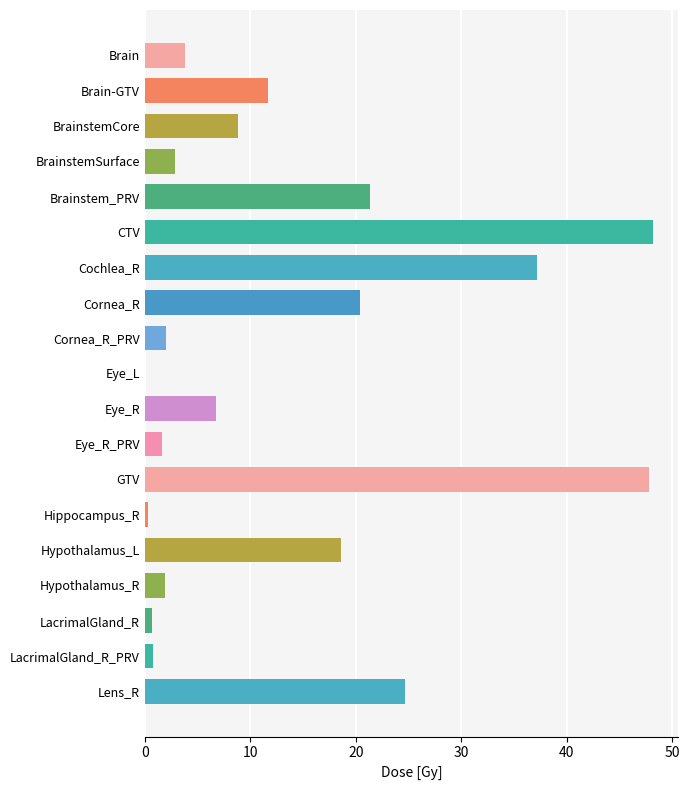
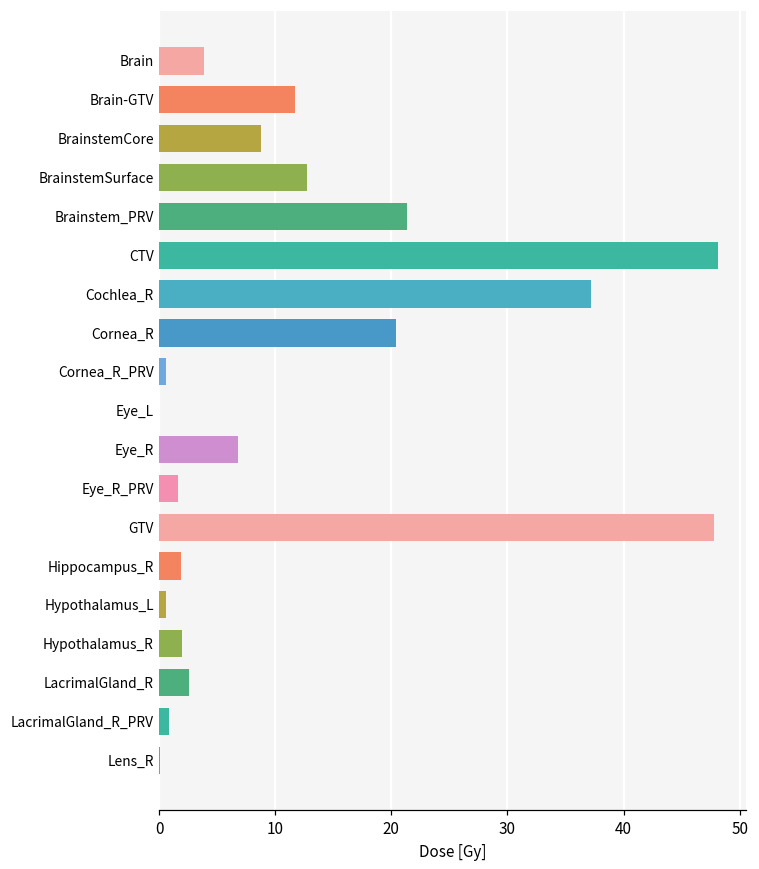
  {
    "Brain": 3.9,
    "Brain-GTV": 11.7,
    "BrainstemCore": 8.8,
-   "BrainstemSurface": 2.8,
+   "BrainstemSurface": 12.7,
    "Brainstem_PRV": 21.4,
    "CTV": 48.2,
    "Cochlea_R": 37.2,
    "Cornea_R": 20.4,
-   "Cornea_R_PRV": 2.0,
+   "Cornea_R_PRV": 0.6,
    "Eye_R": 6.8,
    "Eye_R_PRV": 1.6,
    "GTV": 47.8,
-   "Hippocampus_R": 0.4,
-   "Hypothalamus_L": 18.6,
+   "Hippocampus_R": 1.9,
+   "Hypothalamus_L": 0.6,
    "Hypothalamus_R": 1.9,
-   "LacrimalGland_R": 0.7,
+   "LacrimalGland_R": 2.5,
    "LacrimalGland_R_PRV": 0.8,
-   "Lens_R": 24.7
+   "Lens_R": 0.1
  }
